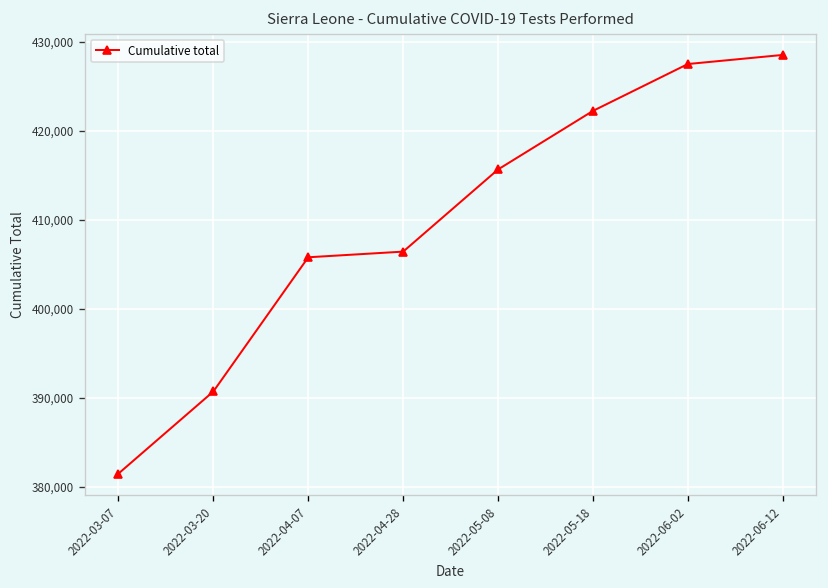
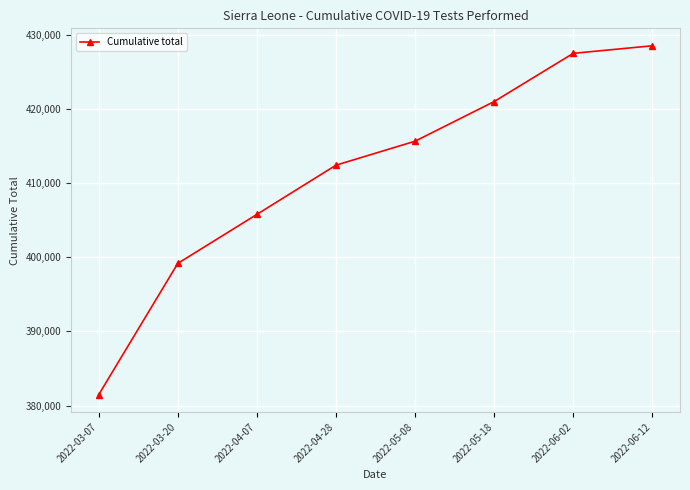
  {
    "2022-03-07": "381,000",
-   "2022-03-20": "391,000",
+   "2022-03-20": "399,000",
    "2022-04-07": "406,000",
-   "2022-04-28": "406,000",
+   "2022-04-28": "412,000",
    "2022-05-08": "416,000",
-   "2022-05-18": "422,000",
+   "2022-05-18": "421,000",
    "2022-06-02": "427,000",
    "2022-06-12": "429,000"
  }
